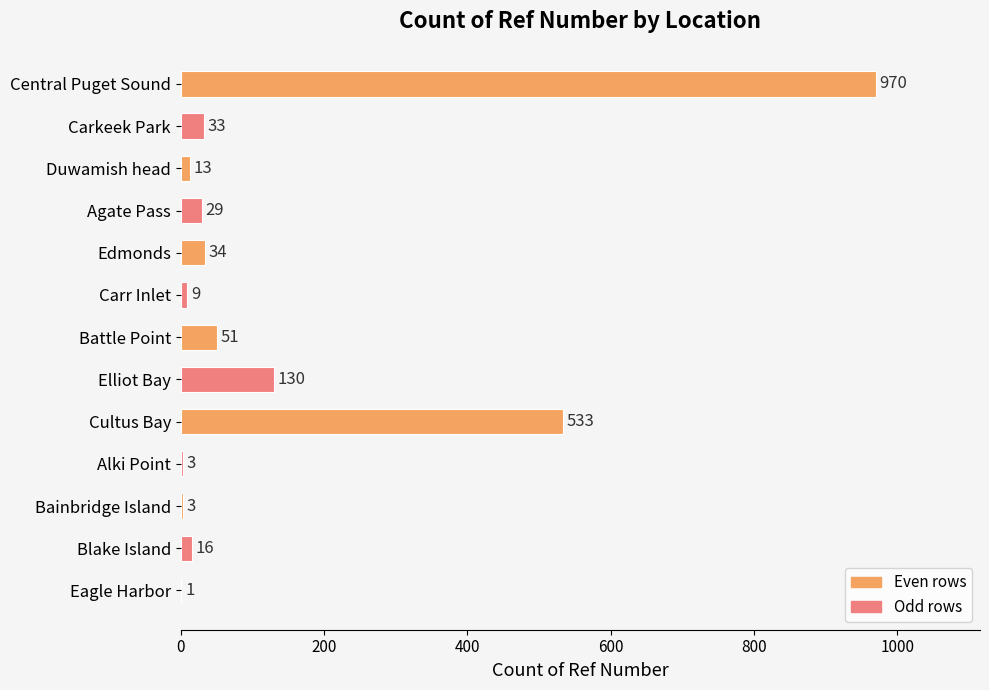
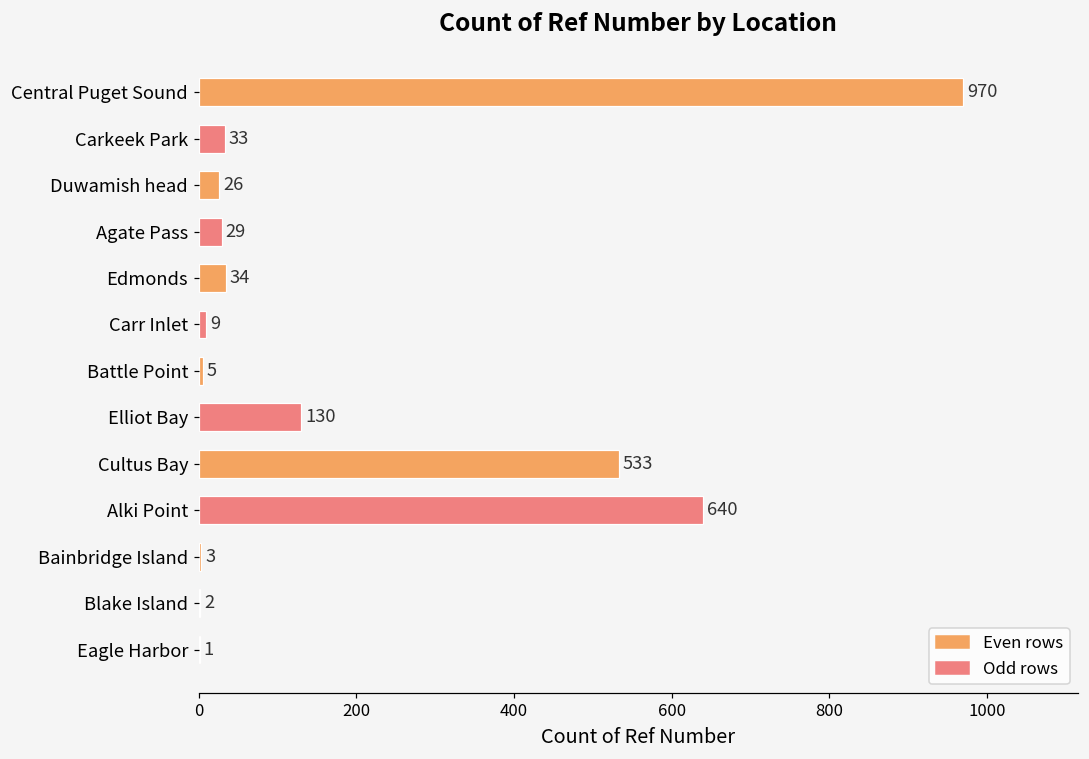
  {
    "Central Puget Sound": 970,
    "Carkeek Park": 33,
-   "Duwamish head": 13,
+   "Duwamish head": 26,
    "Agate Pass": 29,
    "Edmonds": 34,
    "Carr Inlet": 9,
-   "Battle Point": 51,
+   "Battle Point": 5,
    "Elliot Bay": 130,
    "Cultus Bay": 533,
-   "Alki Point": 3,
+   "Alki Point": 640,
    "Bainbridge Island": 3,
-   "Blake Island": 16,
+   "Blake Island": 2,
    "Eagle Harbor": 1
  }
